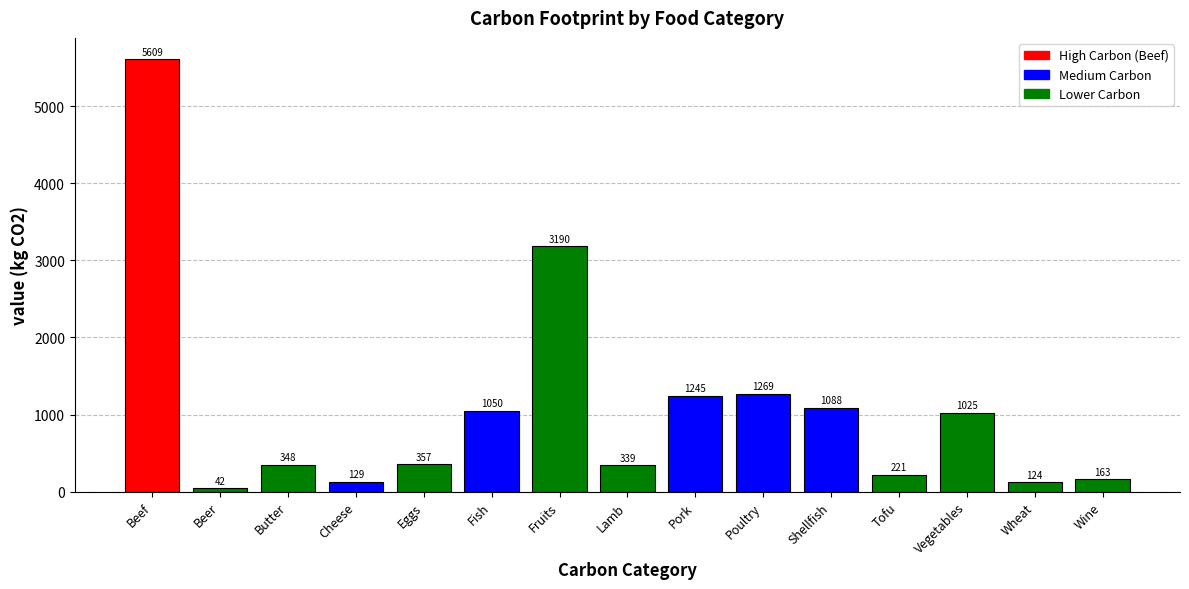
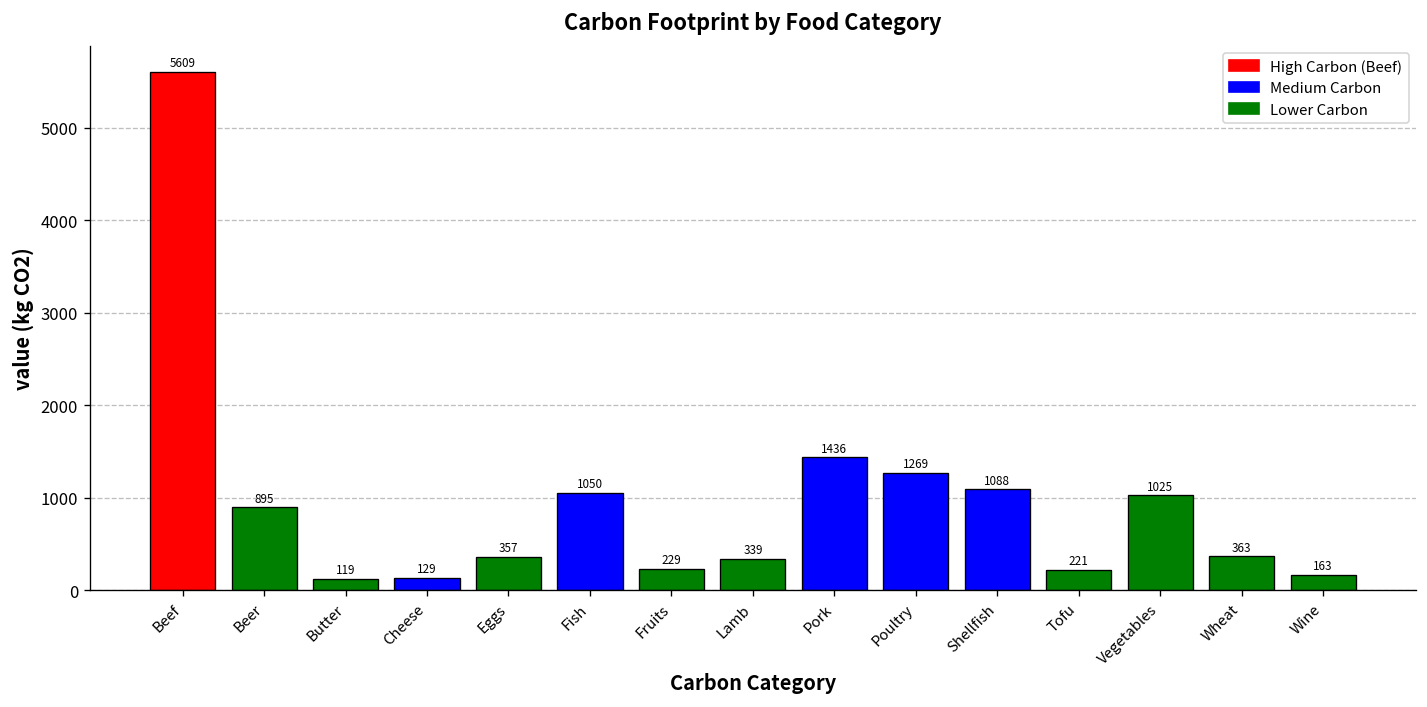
  {
    "Beef": 5609,
-   "Beer": 42,
-   "Butter": 348,
+   "Beer": 895,
+   "Butter": 119,
    "Cheese": 129,
    "Eggs": 357,
    "Fish": 1050,
-   "Fruits": 3190,
+   "Fruits": 229,
    "Lamb": 339,
-   "Pork": 1245,
+   "Pork": 1436,
    "Poultry": 1269,
    "Shellfish": 1088,
    "Tofu": 221,
    "Vegetables": 1025,
-   "Wheat": 124,
+   "Wheat": 363,
    "Wine": 163
  }
